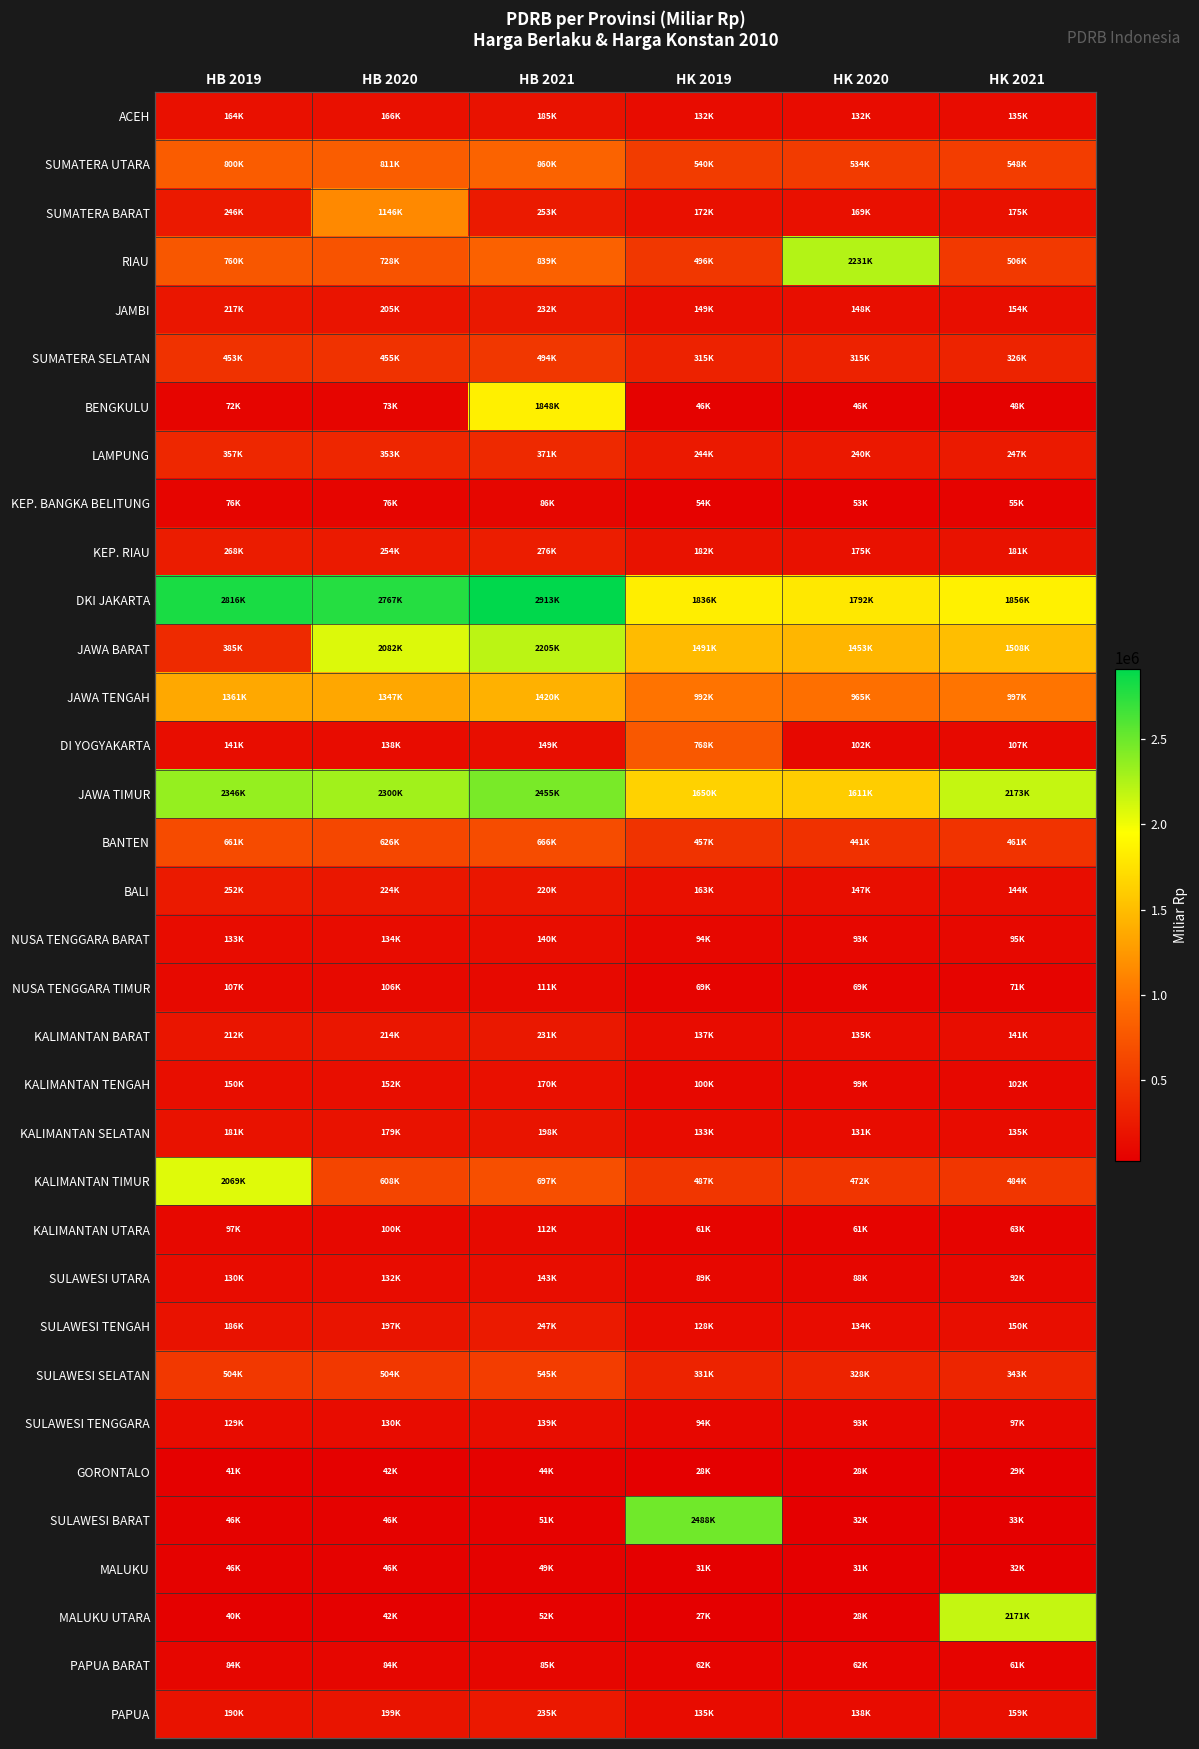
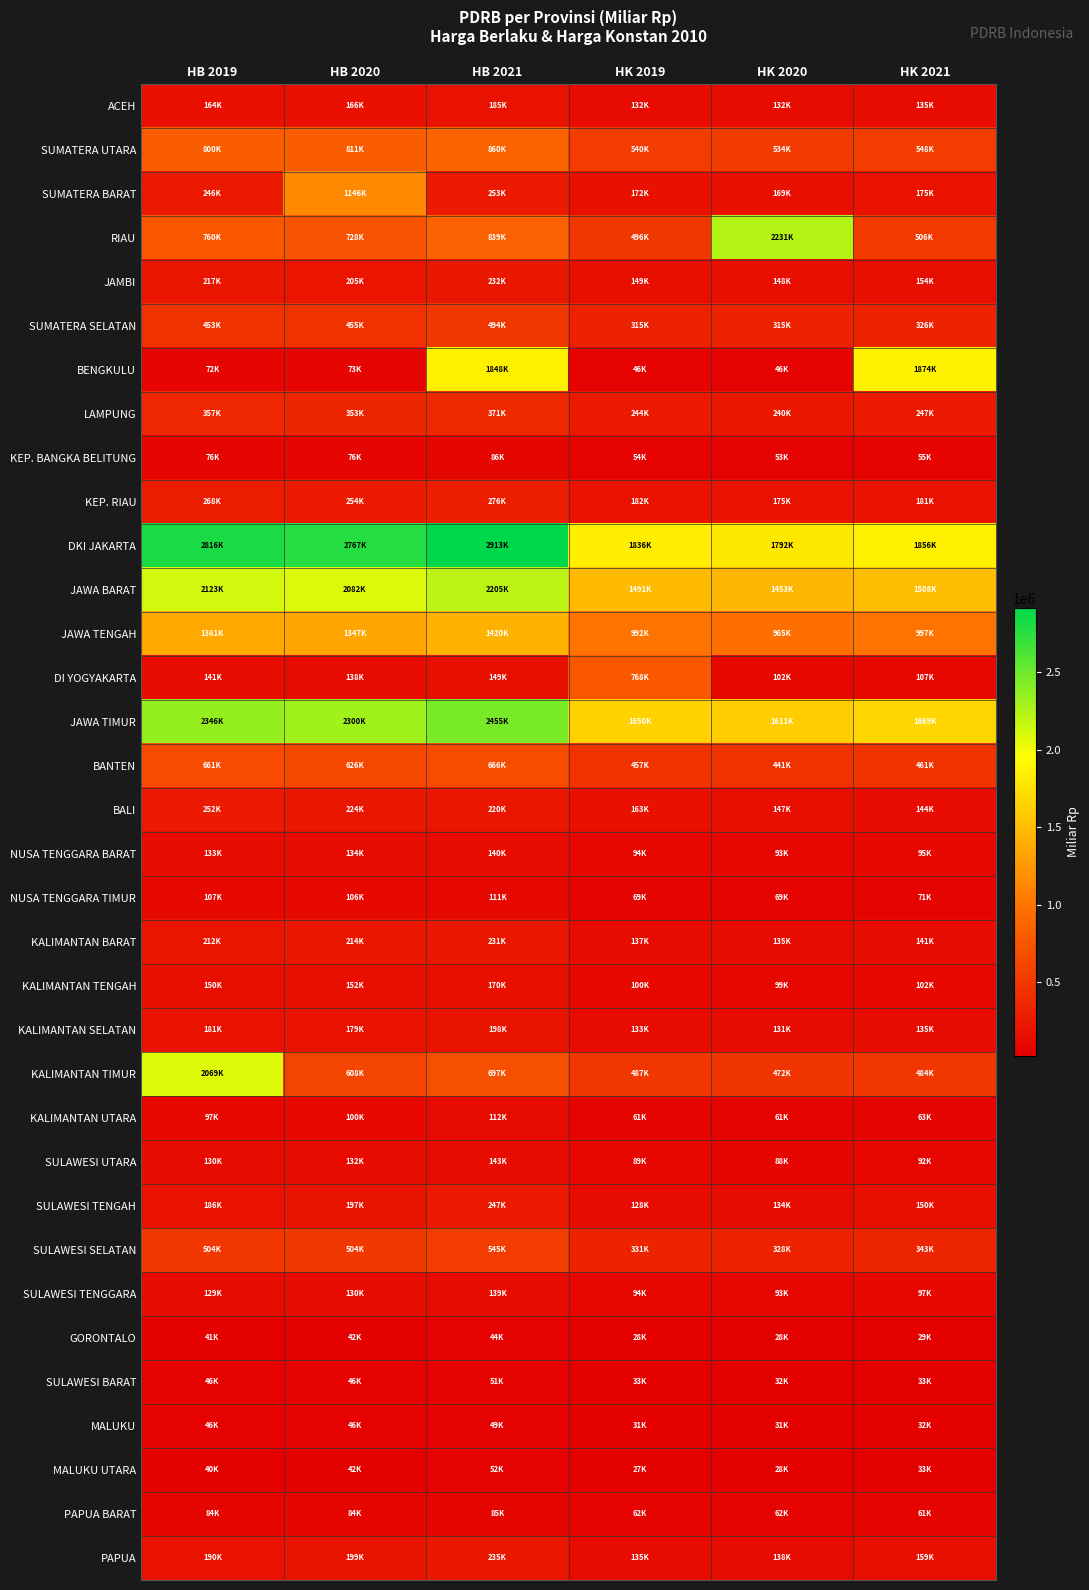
  {
    "BENGKULU": {
      "HB 2019": "72K",
      "HB 2020": "73K",
      "HB 2021": "1848K",
      "HK 2019": "46K",
      "HK 2020": "46K",
-     "HK 2021": "48K"
+     "HK 2021": "1874K"
    },
    "JAWA BARAT": {
-     "HB 2019": "385K",
+     "HB 2019": "2123K",
      "HB 2020": "2082K",
      "HB 2021": "2205K",
      "HK 2019": "1491K",
      "HK 2020": "1453K",
      "HK 2021": "1508K"
    },
    "JAWA TIMUR": {
      "HB 2019": "2346K",
      "HB 2020": "2300K",
      "HB 2021": "2455K",
      "HK 2019": "1650K",
      "HK 2020": "1611K",
-     "HK 2021": "2173K"
+     "HK 2021": "1669K"
    },
    "SULAWESI BARAT": {
      "HB 2019": "46K",
      "HB 2020": "46K",
      "HB 2021": "51K",
-     "HK 2019": "2488K",
+     "HK 2019": "33K",
      "HK 2020": "32K",
      "HK 2021": "33K"
    },
    "MALUKU UTARA": {
      "HB 2019": "40K",
      "HB 2020": "42K",
      "HB 2021": "52K",
      "HK 2019": "27K",
      "HK 2020": "28K",
-     "HK 2021": "2171K"
+     "HK 2021": "33K"
    }
  }
